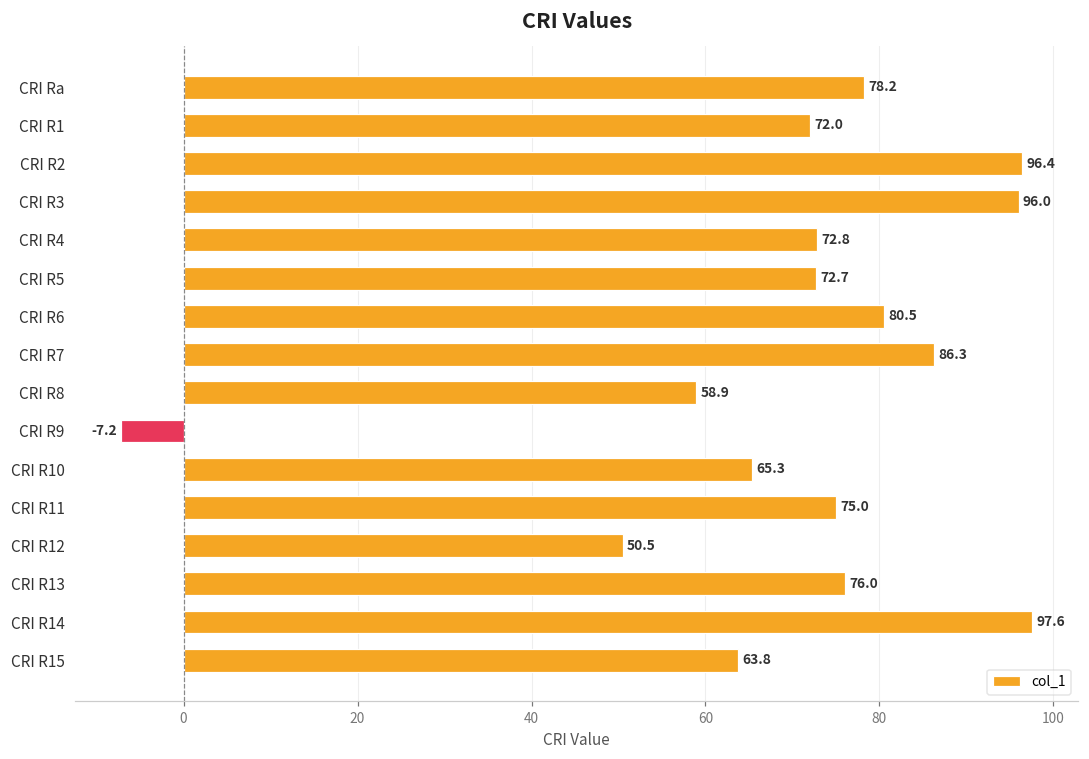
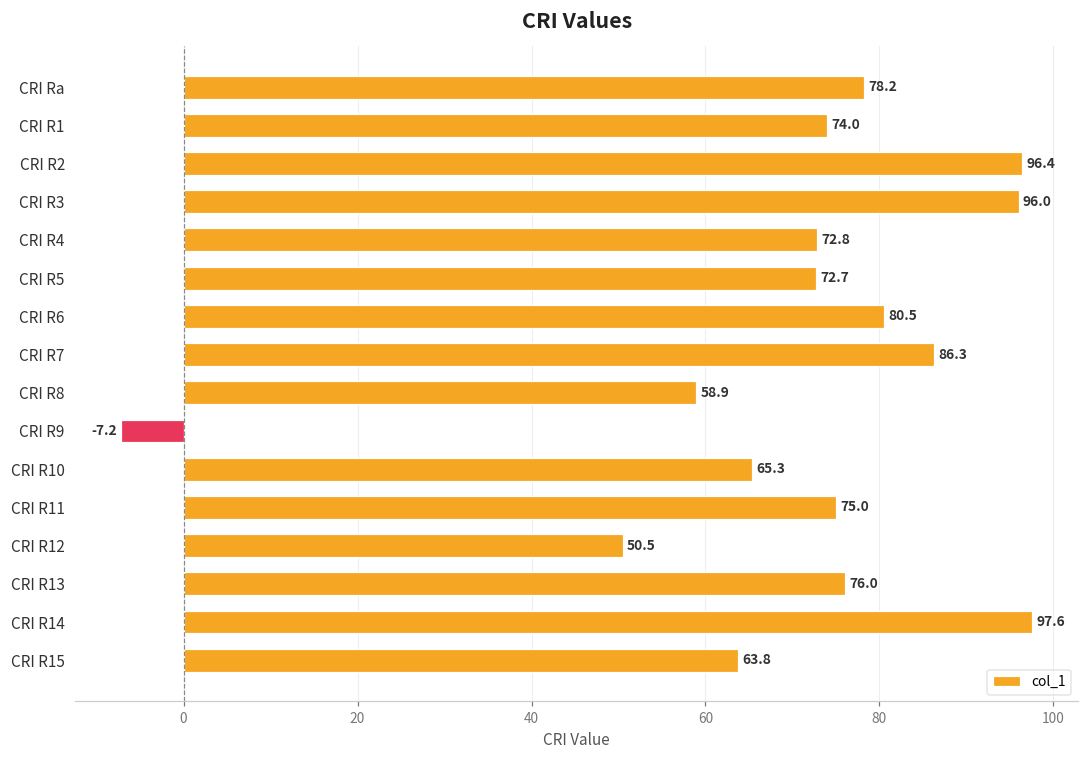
  {
    "CRI Ra": 78.2,
-   "CRI R1": 72.0,
+   "CRI R1": 74.0,
    "CRI R2": 96.4,
    "CRI R3": 96.0,
    "CRI R4": 72.8,
    "CRI R5": 72.7,
    "CRI R6": 80.5,
    "CRI R7": 86.3,
    "CRI R8": 58.9,
    "CRI R9": -7.2,
    "CRI R10": 65.3,
    "CRI R11": 75.0,
    "CRI R12": 50.5,
    "CRI R13": 76.0,
    "CRI R14": 97.6,
    "CRI R15": 63.8
  }
